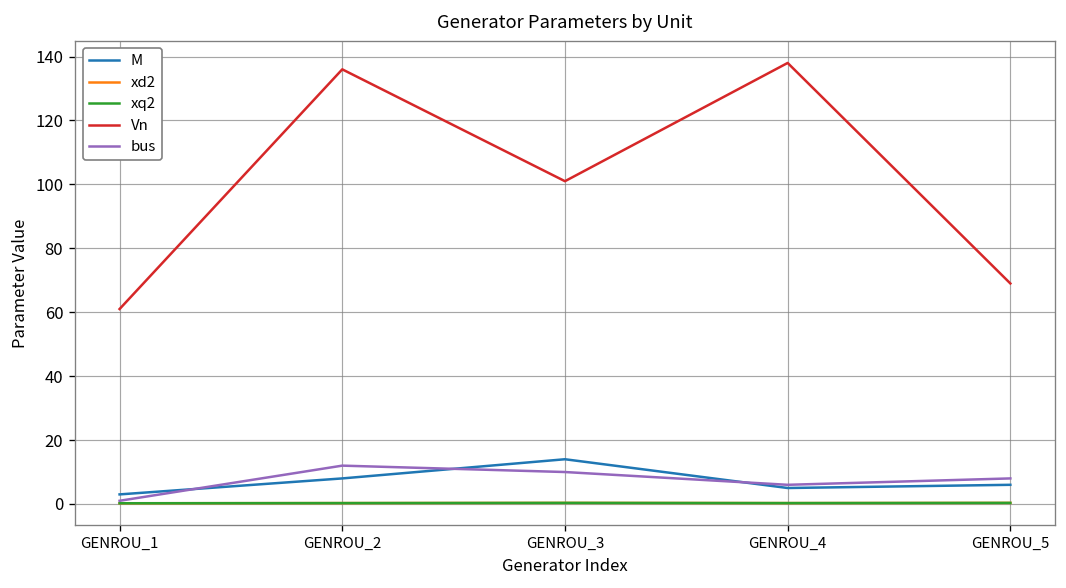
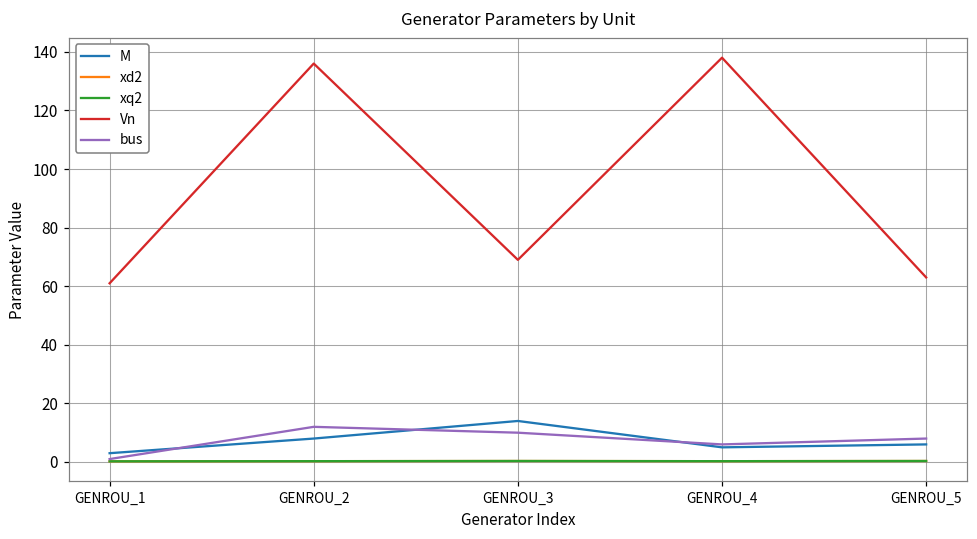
  {
    "M": {
      "GENROU_1": 3,
      "GENROU_2": 8,
      "GENROU_3": 14,
      "GENROU_4": 5,
      "GENROU_5": 6
    },
    "xq2": {
      "GENROU_2": 0,
      "GENROU_3": 0,
      "GENROU_4": 0,
      "GENROU_5": 0
    },
    "Vn": {
      "GENROU_1": 61,
      "GENROU_2": 136,
-     "GENROU_3": 101,
+     "GENROU_3": 69,
      "GENROU_4": 138,
-     "GENROU_5": 69
+     "GENROU_5": 63
    },
    "bus": {
      "GENROU_2": 12,
      "GENROU_3": 10,
      "GENROU_4": 6,
      "GENROU_5": 8
    }
  }
